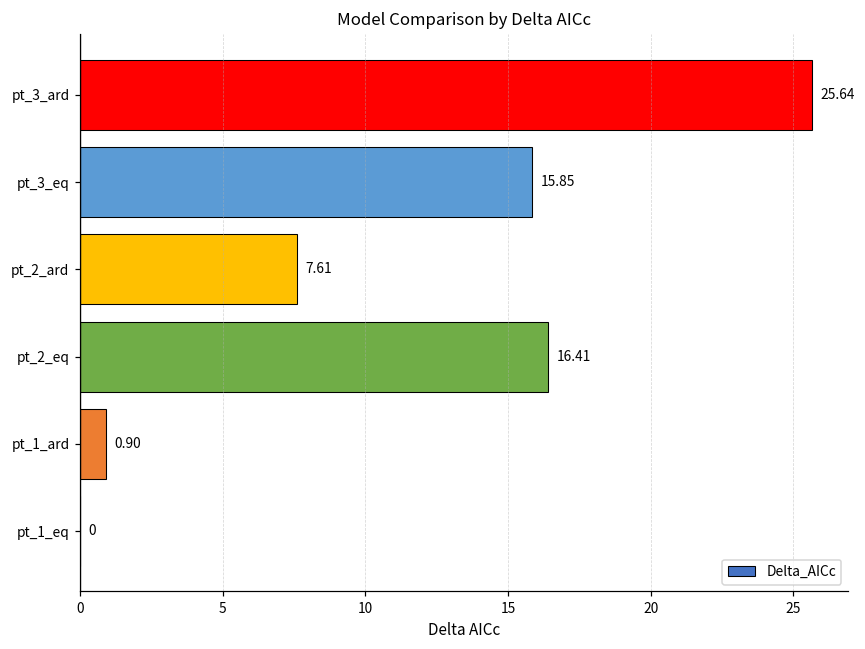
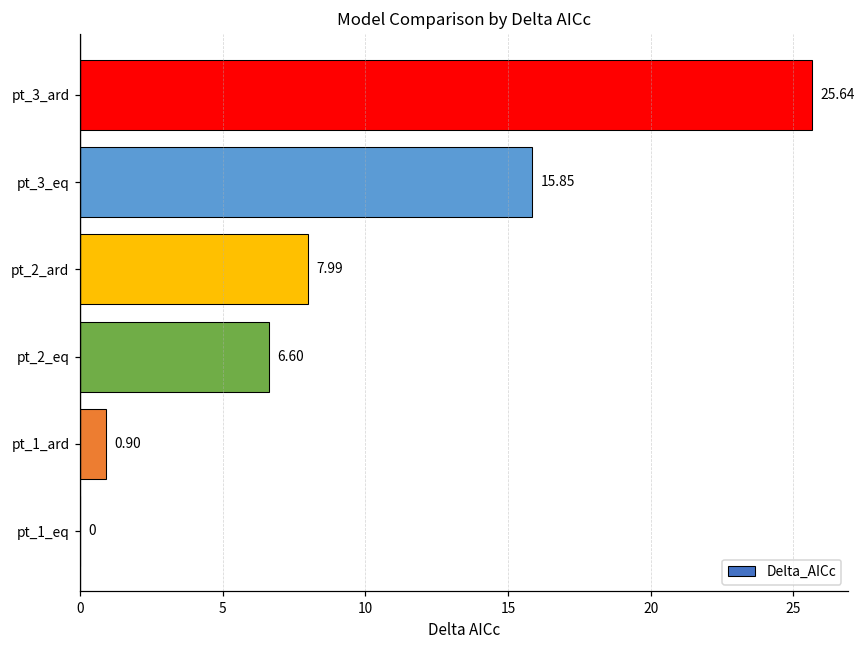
  {
    "pt_3_ard": 25.64,
    "pt_3_eq": 15.85,
-   "pt_2_ard": 7.61,
-   "pt_2_eq": 16.41,
+   "pt_2_ard": 7.99,
+   "pt_2_eq": 6.60,
    "pt_1_ard": 0.90,
    "pt_1_eq": 0
  }
